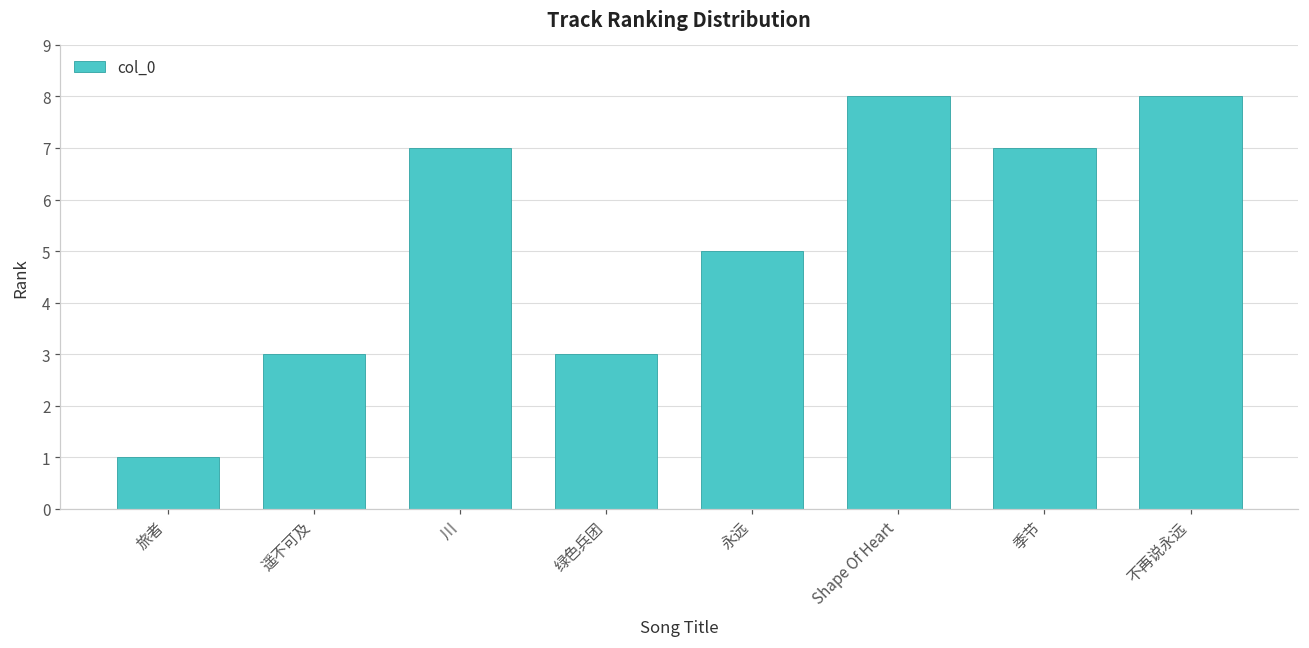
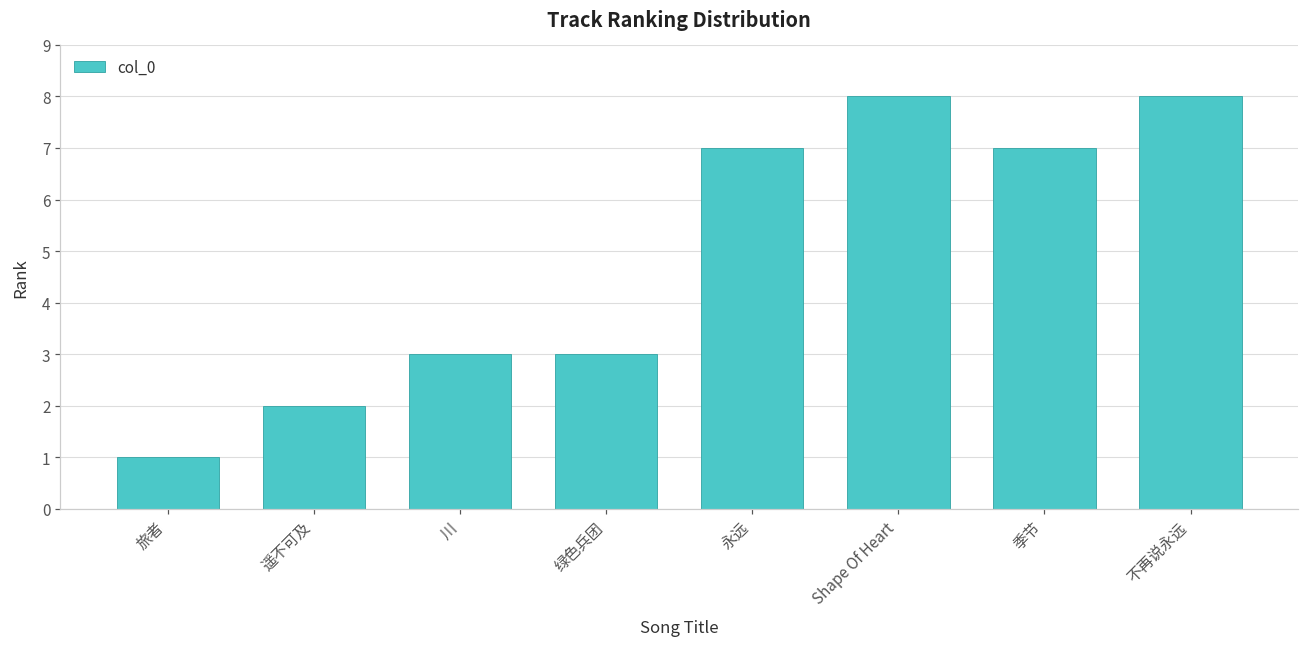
  {
    "旅者": 1,
-   "遥不可及": 3,
-   "川": 7,
+   "遥不可及": 2,
+   "川": 3,
    "绿色兵团": 3,
-   "永远": 5,
+   "永远": 7,
    "Shape Of Heart": 8,
    "季节": 7,
    "不再说永远": 8
  }
